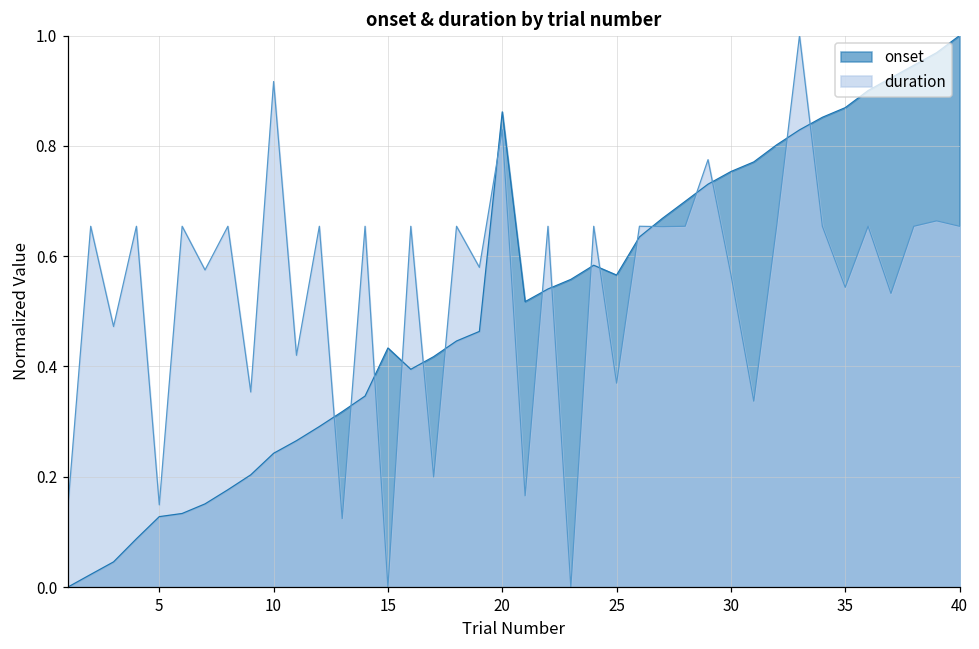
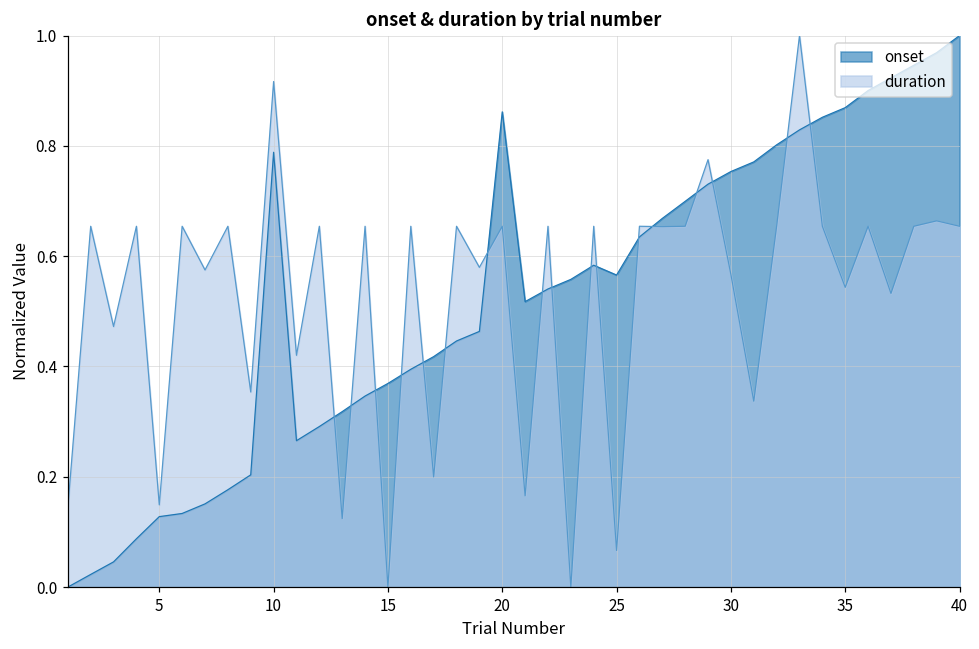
  {
    "onset": {
      "5": 0.13,
-     "10": 0.24,
-     "15": 0.43,
+     "10": 0.79,
+     "15": 0.37,
      "20": 0.86,
      "25": 0.57,
      "30": 0.75,
      "35": 0.87,
      "40": 1.00
    },
    "duration": {
      "5": 0.15,
      "10": 0.92,
      "15": 0.00,
-     "20": 0.83,
-     "25": 0.37,
+     "20": 0.65,
+     "25": 0.07,
      "30": 0.57,
      "35": 0.54,
      "40": 0.65
    }
  }
